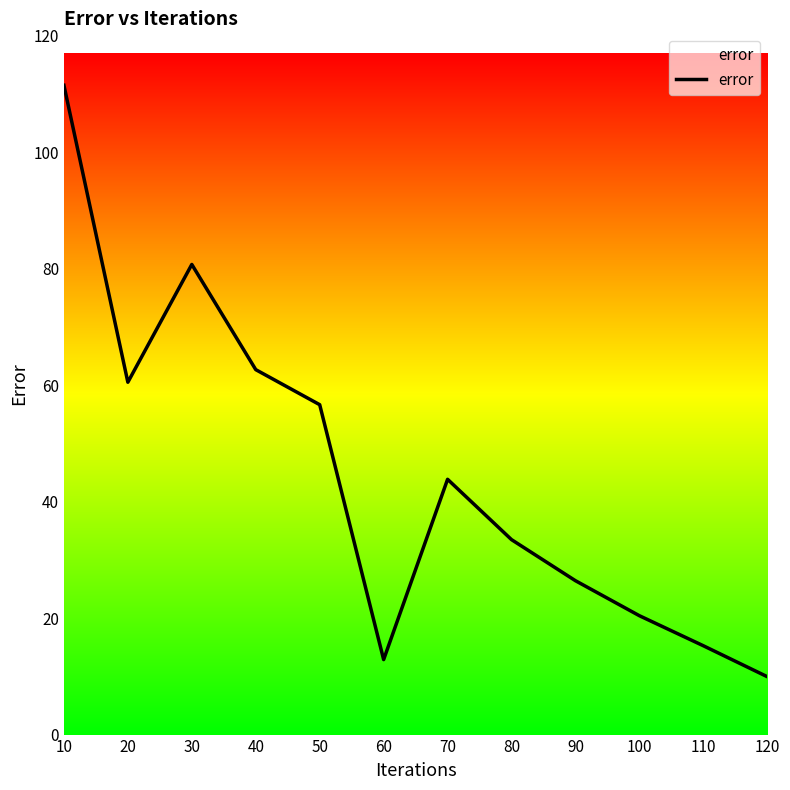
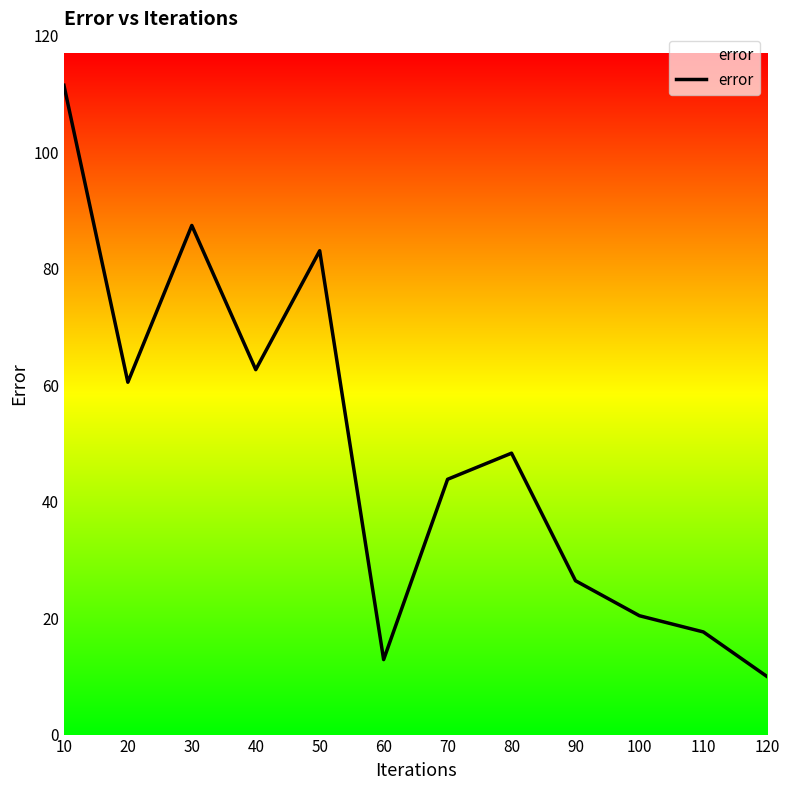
  {
    "10": 112,
    "20": 61,
-   "30": 81,
+   "30": 87,
    "40": 63,
-   "50": 57,
+   "50": 83,
    "60": 13,
    "70": 44,
-   "80": 33,
+   "80": 48,
    "90": 26,
    "100": 20,
-   "110": 15,
+   "110": 18,
    "120": 10
  }
